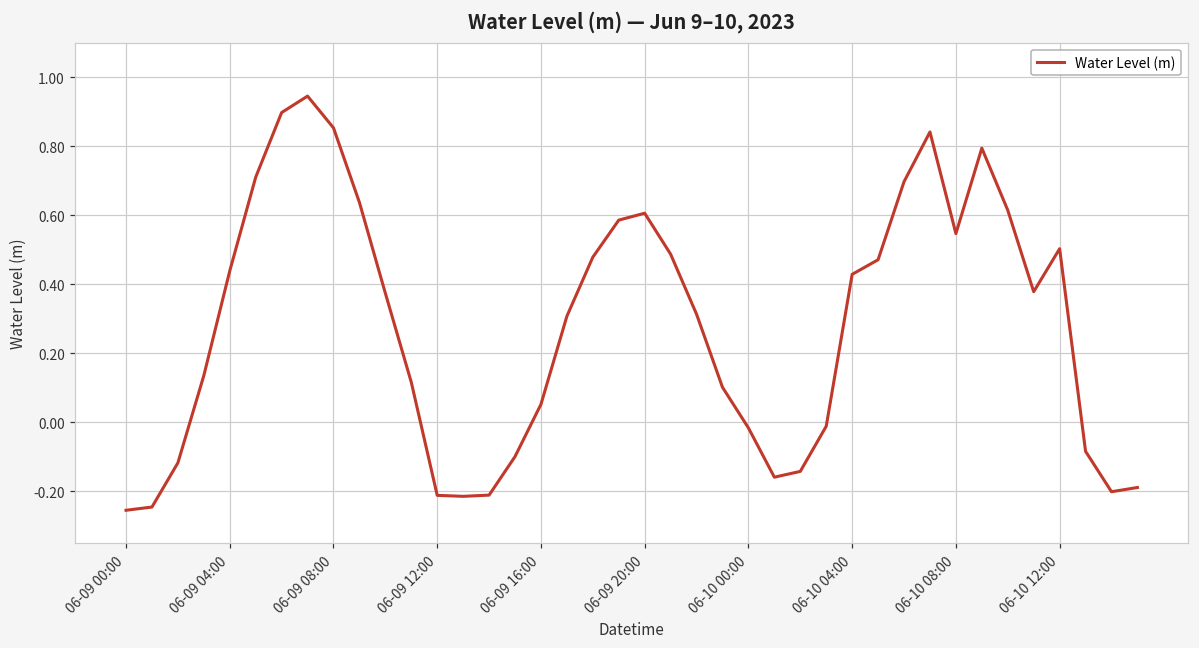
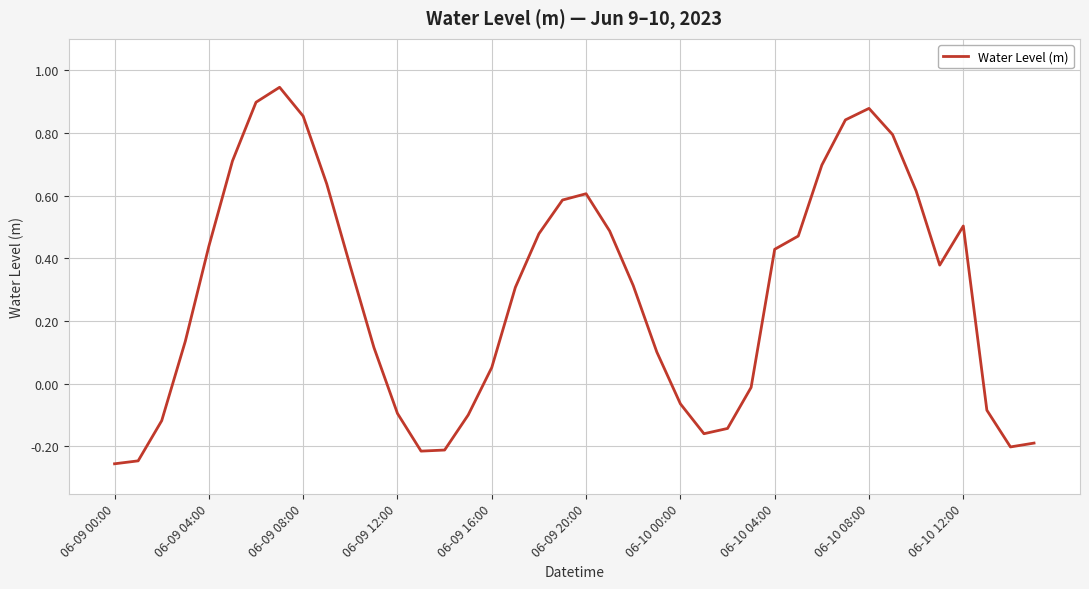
  {
    "06-09 00:00": -0.26,
    "06-09 04:00": 0.44,
    "06-09 08:00": 0.85,
-   "06-09 12:00": -0.21,
+   "06-09 12:00": -0.09,
    "06-09 16:00": 0.05,
    "06-09 20:00": 0.61,
-   "06-10 00:00": -0.02,
+   "06-10 00:00": -0.06,
    "06-10 04:00": 0.43,
-   "06-10 08:00": 0.55,
+   "06-10 08:00": 0.88,
    "06-10 12:00": 0.50
  }
